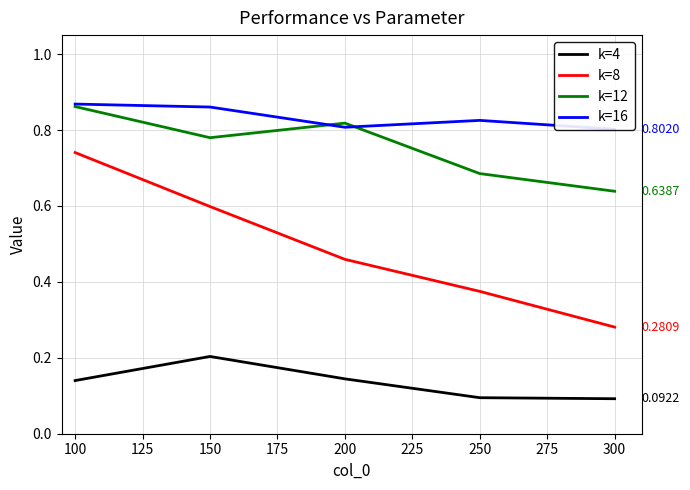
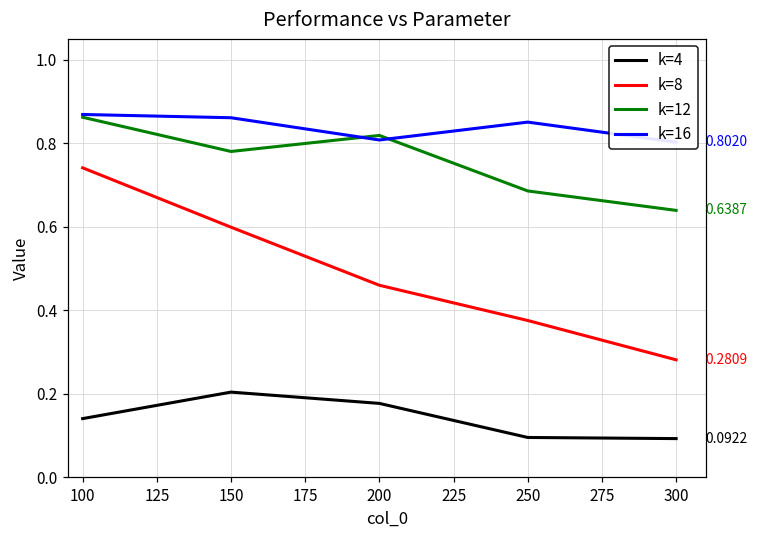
  {
    "k=4": {
      "100": 0.14,
      "150": 0.20,
-     "200": 0.14,
+     "200": 0.18,
      "250": 0.09,
      "300": 0.09
    },
    "k=8": {
      "100": 0.74,
      "150": 0.60,
      "200": 0.46,
      "250": 0.38,
      "300": 0.28
    },
    "k=12": {
      "150": 0.78,
      "200": 0.82,
      "250": 0.69,
      "300": 0.64
    },
    "k=16": {
      "150": 0.86,
      "200": 0.81,
-     "250": 0.83
+     "250": 0.85
    }
  }
